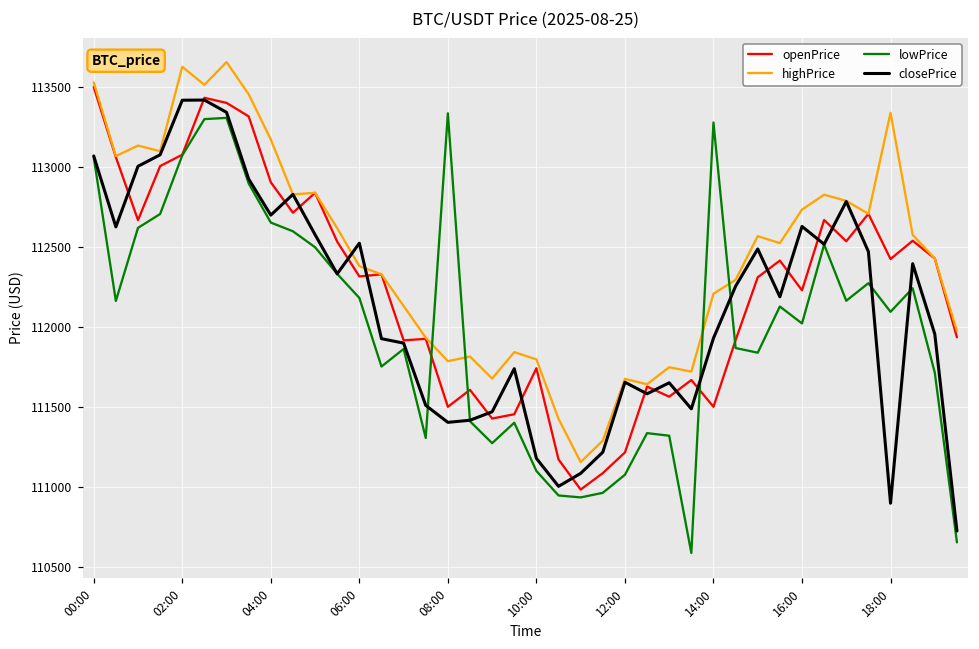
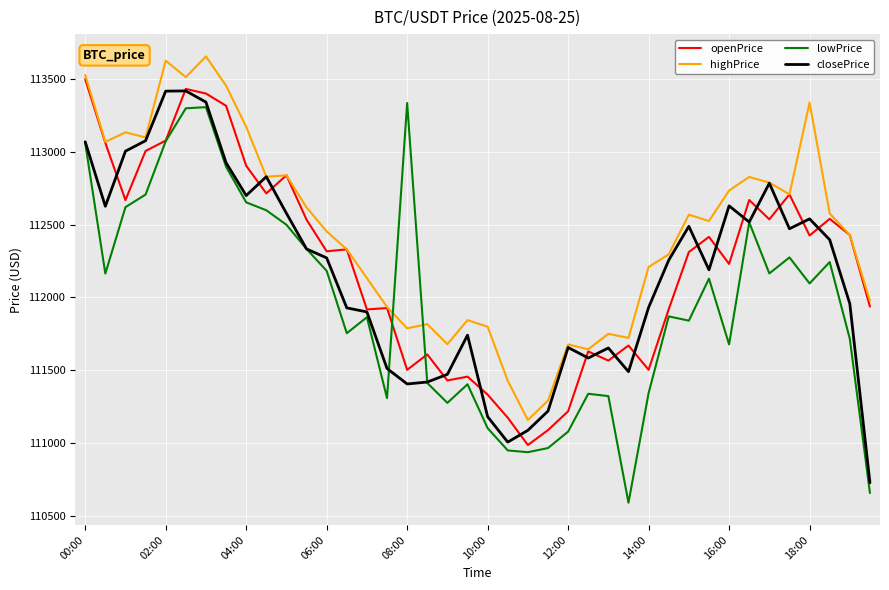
  {
    "openPrice": {
      "00:00": 113500,
      "04:00": 112910,
      "06:00": 112320,
      "08:00": 111500,
-     "10:00": 111740,
+     "10:00": 111330,
      "12:00": 111220,
      "14:00": 111500,
      "16:00": 112230,
      "18:00": 112430
    },
    "highPrice": {
      "00:00": 113530,
      "02:00": 113630,
      "04:00": 113170,
-     "06:00": 112380,
+     "06:00": 112450,
      "08:00": 111790,
      "10:00": 111800,
      "12:00": 111680,
      "14:00": 112210,
      "16:00": 112740,
      "18:00": 113340
    },
    "lowPrice": {
      "04:00": 112650,
      "06:00": 112180,
      "08:00": 113340,
      "10:00": 111100,
      "12:00": 111080,
-     "14:00": 113280,
-     "16:00": 112020,
+     "14:00": 111340,
+     "16:00": 111680,
      "18:00": 112100
    },
    "closePrice": {
      "02:00": 113420,
      "04:00": 112700,
-     "06:00": 112530,
+     "06:00": 112270,
      "08:00": 111410,
      "10:00": 111180,
      "12:00": 111660,
      "14:00": 111930,
      "16:00": 112630,
-     "18:00": 110900
+     "18:00": 112540
    }
  }
